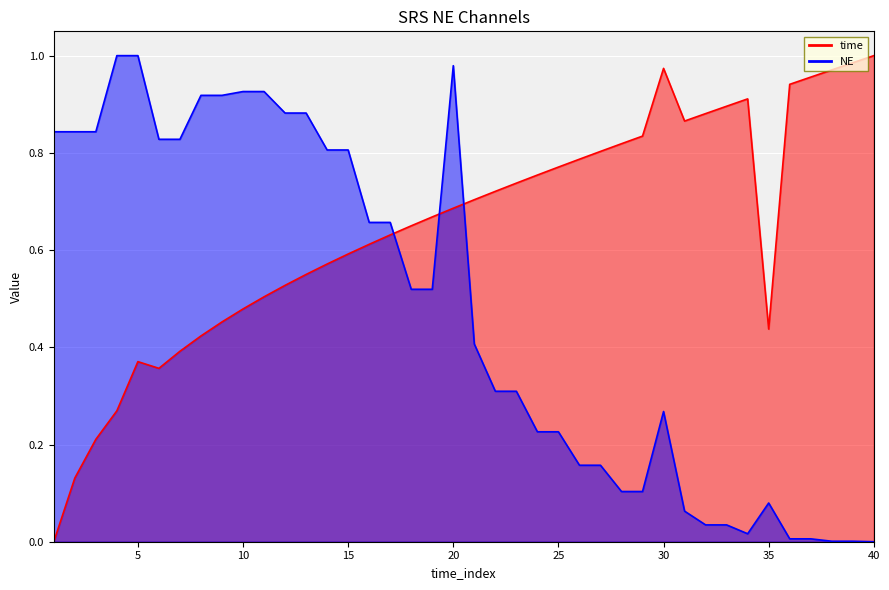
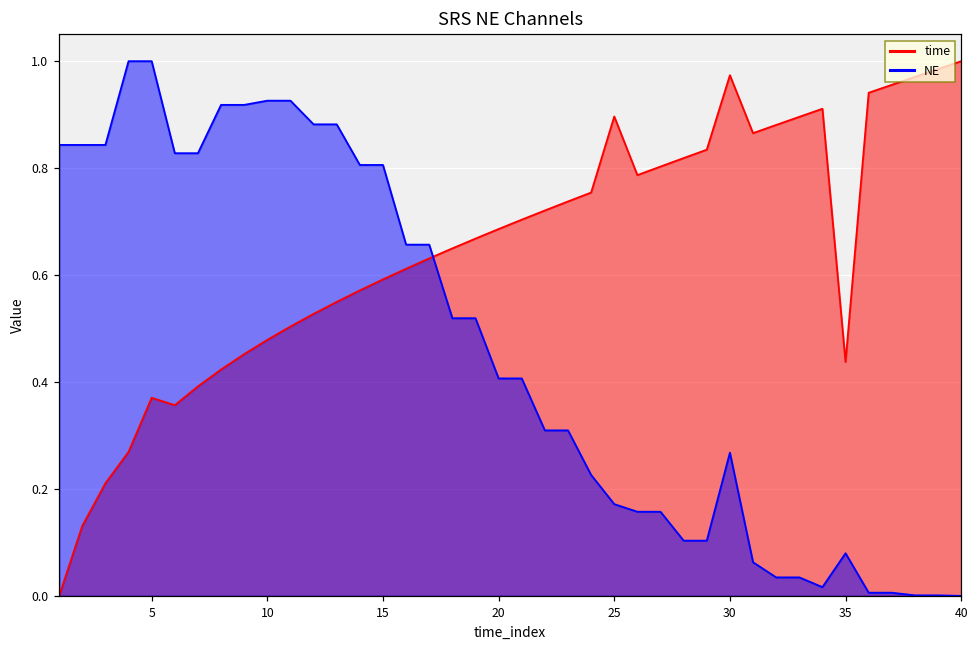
  {
    "time": {
      "5": 0.37,
      "10": 0.48,
      "15": 0.59,
      "20": 0.69,
-     "25": 0.77,
+     "25": 0.90,
      "30": 0.97,
      "35": 0.44,
      "40": 1.00
    },
    "NE": {
      "5": 1.00,
      "10": 0.93,
      "15": 0.81,
-     "20": 0.98,
-     "25": 0.23,
+     "20": 0.41,
+     "25": 0.17,
      "30": 0.27,
      "35": 0.08,
      "40": 0.00
    }
  }
